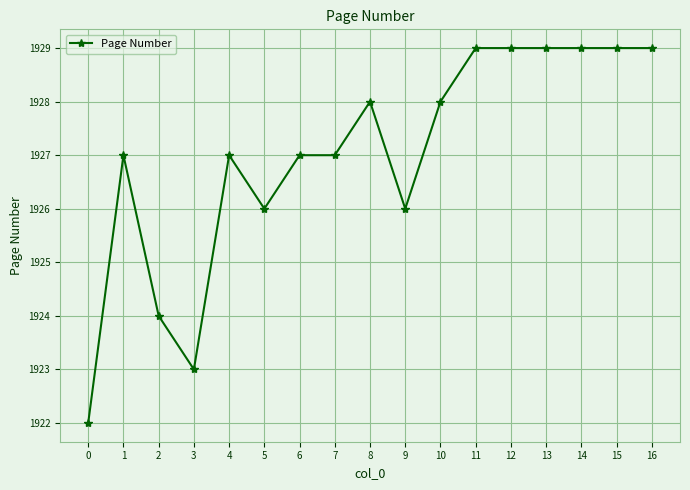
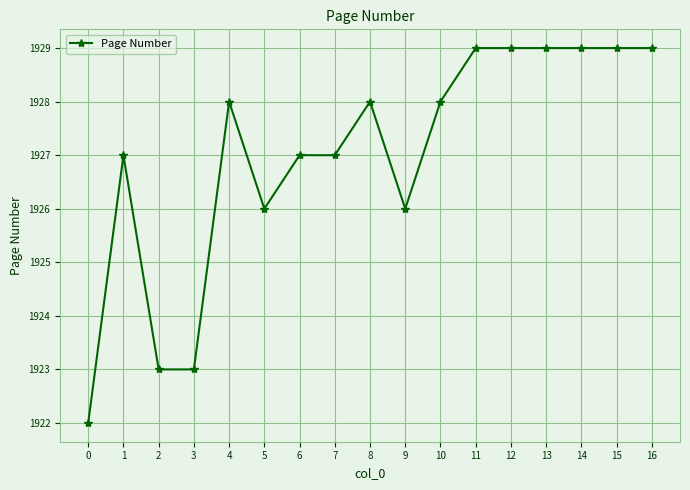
  {
    "0": 1922,
    "1": 1927,
-   "2": 1924,
+   "2": 1923,
    "3": 1923,
-   "4": 1927,
+   "4": 1928,
    "5": 1926,
    "6": 1927,
    "7": 1927,
    "8": 1928,
    "9": 1926,
    "10": 1928,
    "11": 1929,
    "12": 1929,
    "13": 1929,
    "14": 1929,
    "15": 1929,
    "16": 1929
  }
